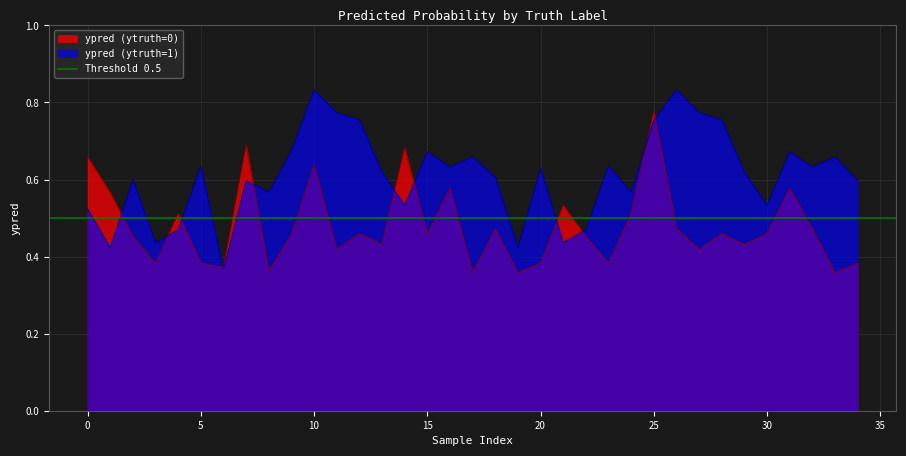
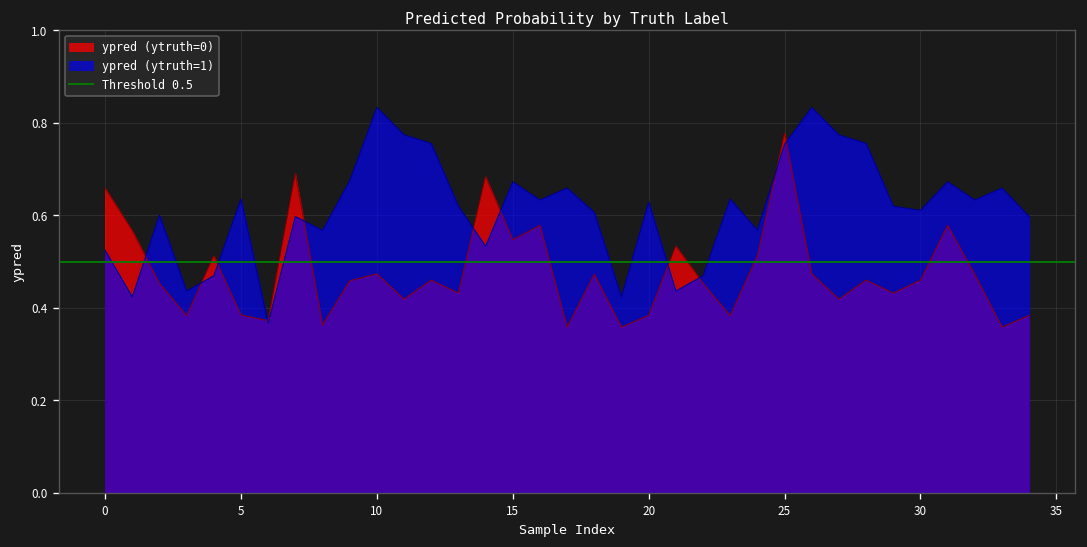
  {
    "ypred (ytruth=0)": {
      "0": 0.66,
      "5": 0.38,
-     "10": 0.64,
-     "15": 0.46,
+     "10": 0.47,
+     "15": 0.55,
      "20": 0.38,
      "25": 0.78,
      "30": 0.46
    },
    "ypred (ytruth=1)": {
      "0": 0.52,
      "5": 0.64,
      "10": 0.83,
      "15": 0.67,
      "20": 0.63,
      "25": 0.75,
-     "30": 0.53
+     "30": 0.61
    }
  }
